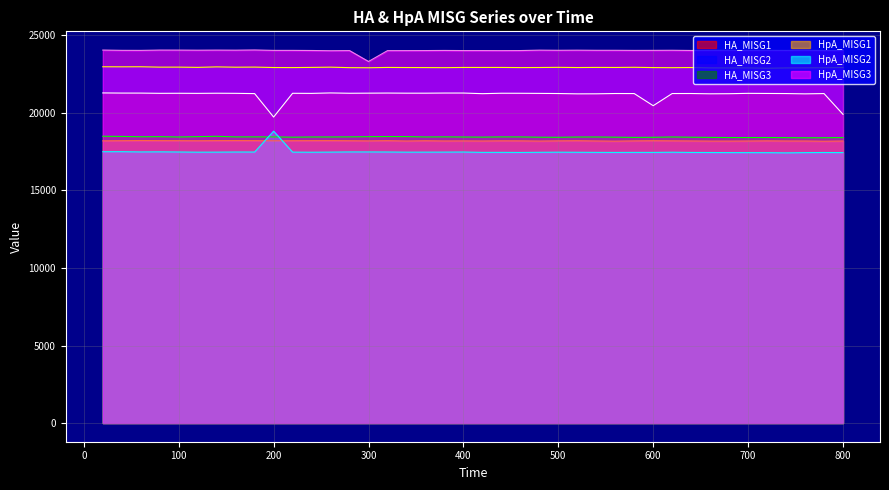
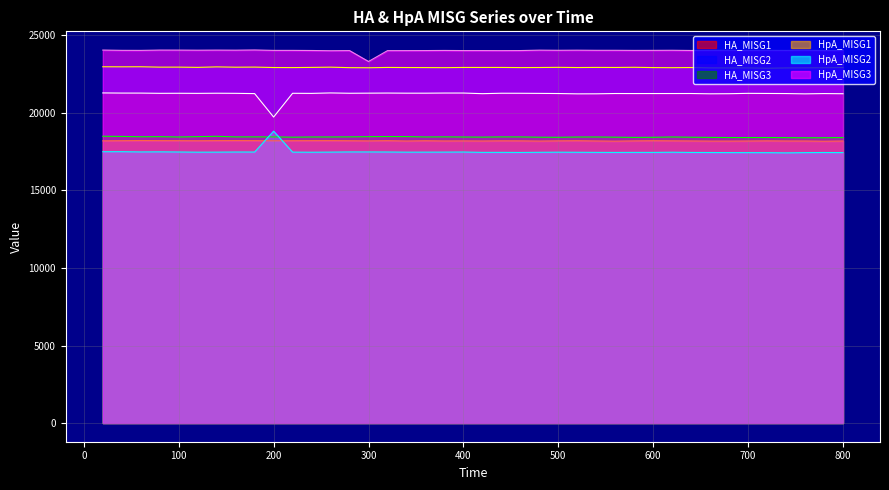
  {
    "HA_MISG1": {
      "100": 21300,
      "200": 19700,
      "300": 21300,
      "400": 21300,
      "500": 21300,
-     "600": 20500,
+     "600": 21300,
      "700": 21300,
-     "800": 19900
+     "800": 21200
    },
    "HA_MISG2": {
      "100": 23000,
      "200": 22900,
      "300": 22900,
      "400": 22900,
      "500": 22900,
      "600": 22900
    },
    "HA_MISG3": {
      "100": 18500,
      "200": 18500,
      "300": 18500,
      "400": 18400,
      "500": 18400,
      "600": 18400,
      "700": 18400,
      "800": 18400
    },
    "HpA_MISG1": {
      "100": 18200,
      "200": 18200,
      "300": 18200,
      "400": 18200,
      "500": 18200,
      "600": 18200,
      "700": 18200,
      "800": 18200
    },
    "HpA_MISG2": {
      "100": 17500,
      "200": 18800,
      "300": 17500,
      "400": 17500,
      "500": 17500,
      "600": 17500,
      "700": 17400,
      "800": 17400
    },
    "HpA_MISG3": {
      "100": 24100,
      "200": 24000,
      "300": 23300,
      "400": 24000,
      "500": 24000,
      "600": 24000
    }
  }
